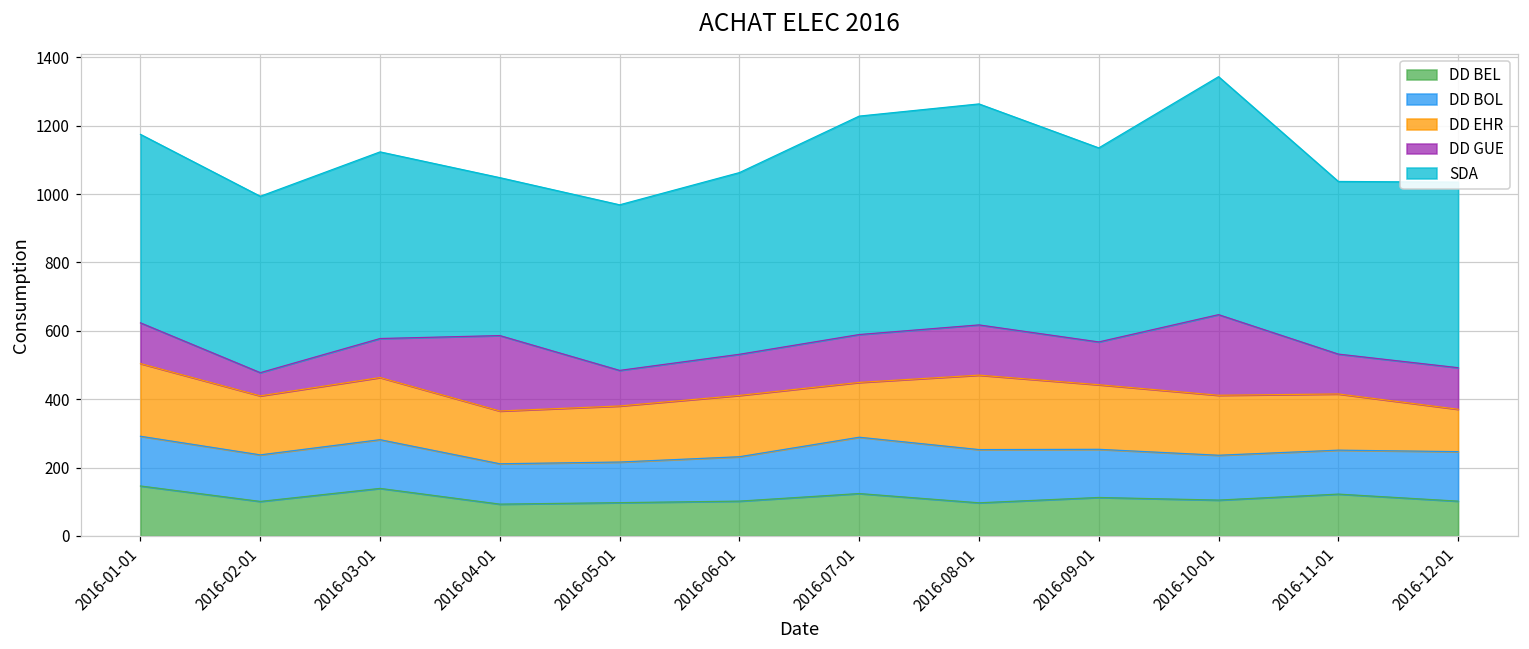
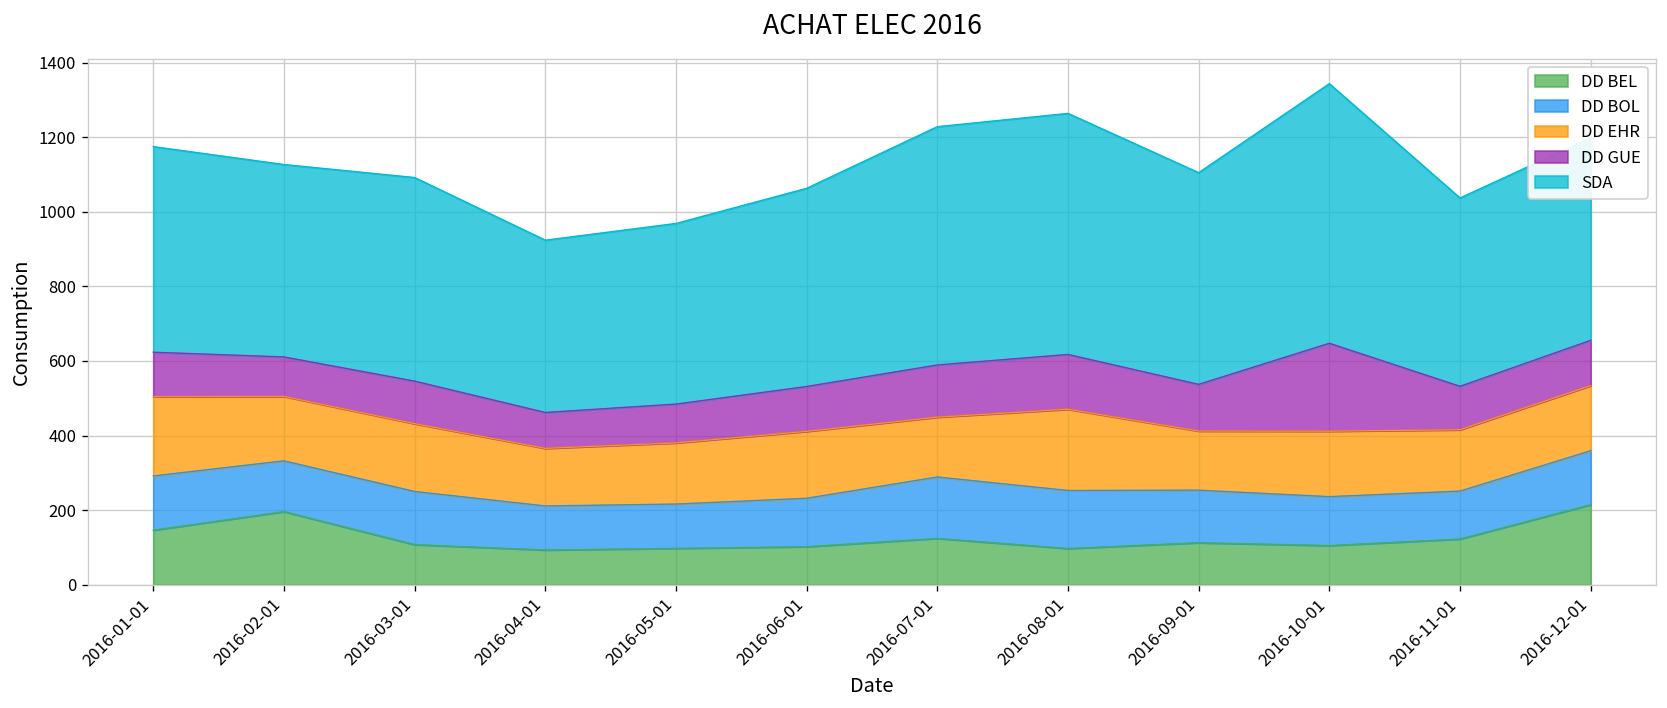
  {
    "DD BEL": {
      "2016-01-01": 150,
-     "2016-02-01": 100,
-     "2016-03-01": 140,
+     "2016-02-01": 200,
+     "2016-03-01": 110,
      "2016-04-01": 90,
      "2016-05-01": 100,
      "2016-06-01": 100,
      "2016-07-01": 120,
      "2016-08-01": 100,
      "2016-09-01": 110,
      "2016-10-01": 100,
      "2016-11-01": 120,
-     "2016-12-01": 100
+     "2016-12-01": 210
    },
    "DD EHR": {
      "2016-01-01": 210,
      "2016-02-01": 170,
      "2016-03-01": 180,
      "2016-04-01": 150,
      "2016-05-01": 160,
      "2016-06-01": 180,
      "2016-07-01": 160,
      "2016-08-01": 220,
-     "2016-09-01": 190,
+     "2016-09-01": 160,
      "2016-10-01": 180,
      "2016-11-01": 160,
-     "2016-12-01": 120
+     "2016-12-01": 170
    },
    "DD GUE": {
      "2016-01-01": 120,
-     "2016-02-01": 70,
+     "2016-02-01": 110,
      "2016-03-01": 110,
-     "2016-04-01": 220,
+     "2016-04-01": 100,
      "2016-05-01": 100,
      "2016-06-01": 120,
      "2016-07-01": 140,
      "2016-08-01": 150,
      "2016-09-01": 130,
      "2016-10-01": 240,
      "2016-11-01": 120,
      "2016-12-01": 120
    }
  }
